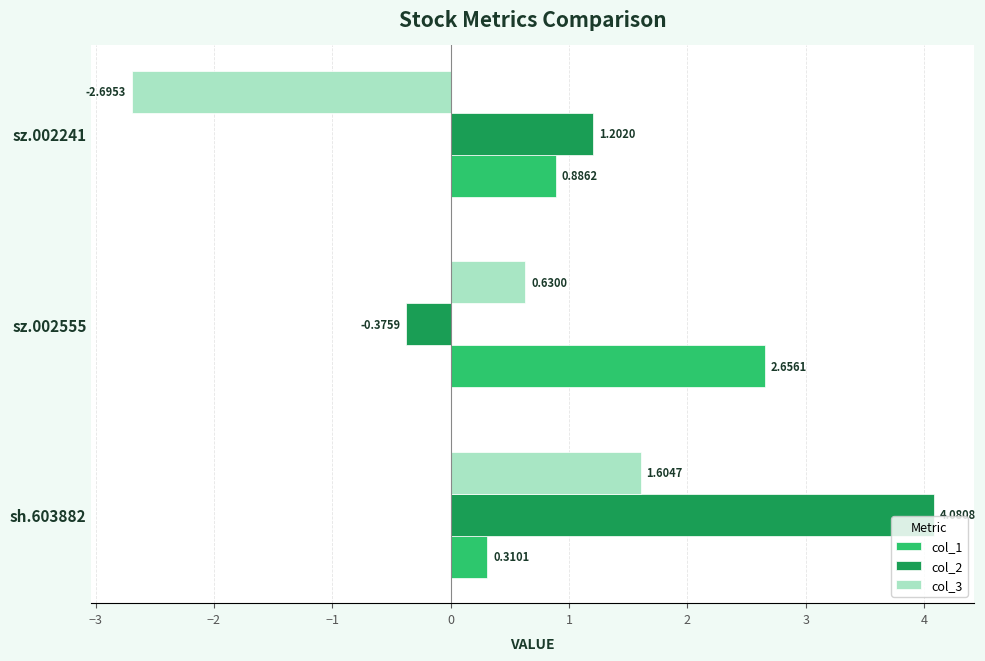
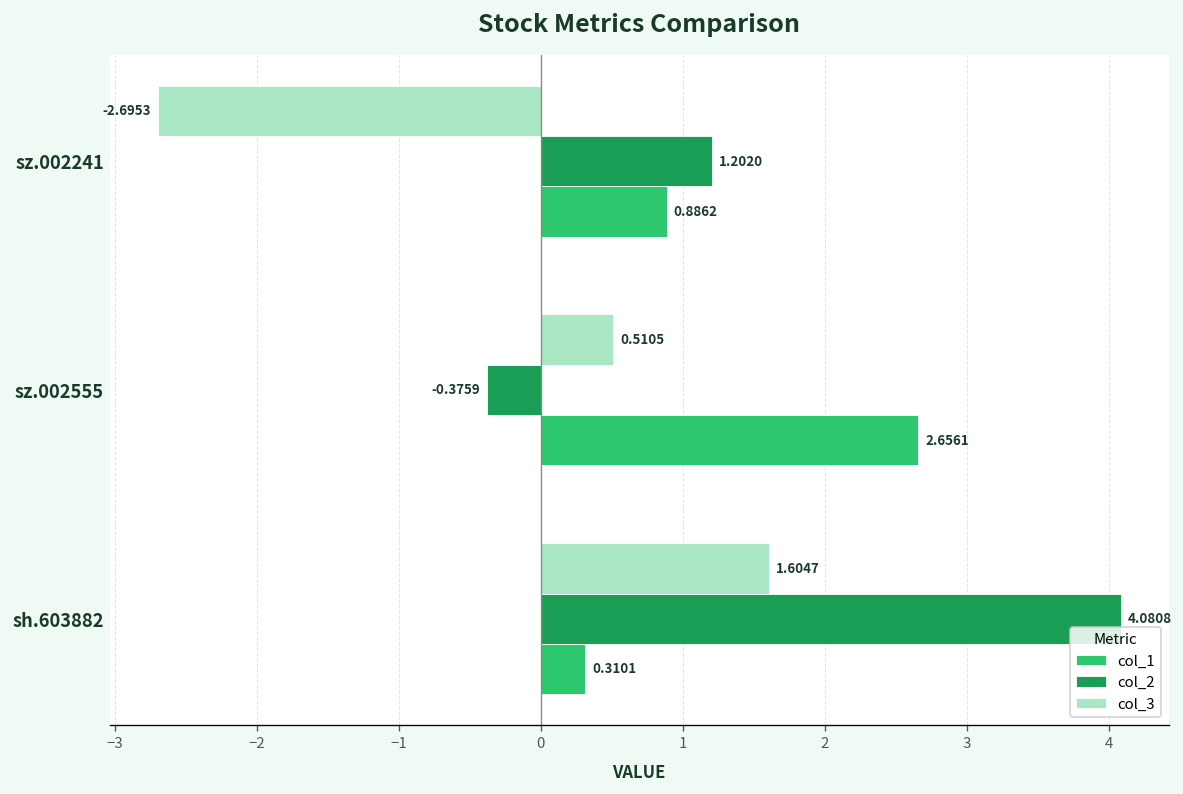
  {
    "col_3": {
      "sz.002241": -2.6953,
-     "sz.002555": 0.6300,
+     "sz.002555": 0.5105,
      "sh.603882": 1.6047
    }
  }
